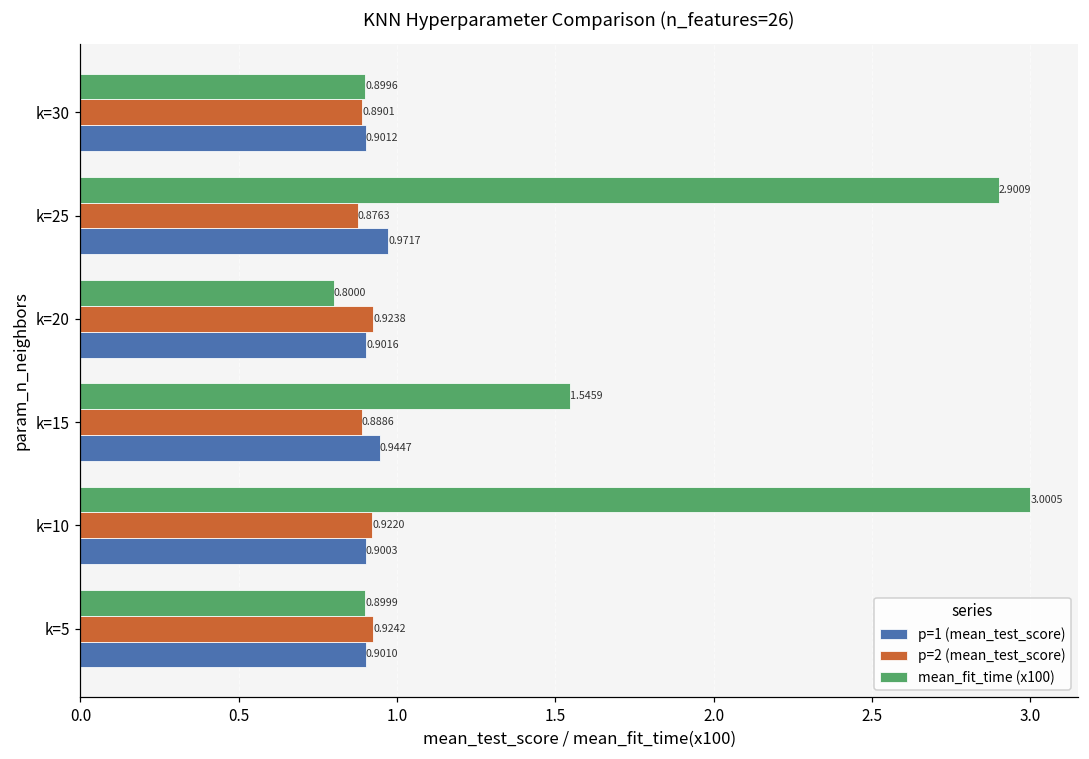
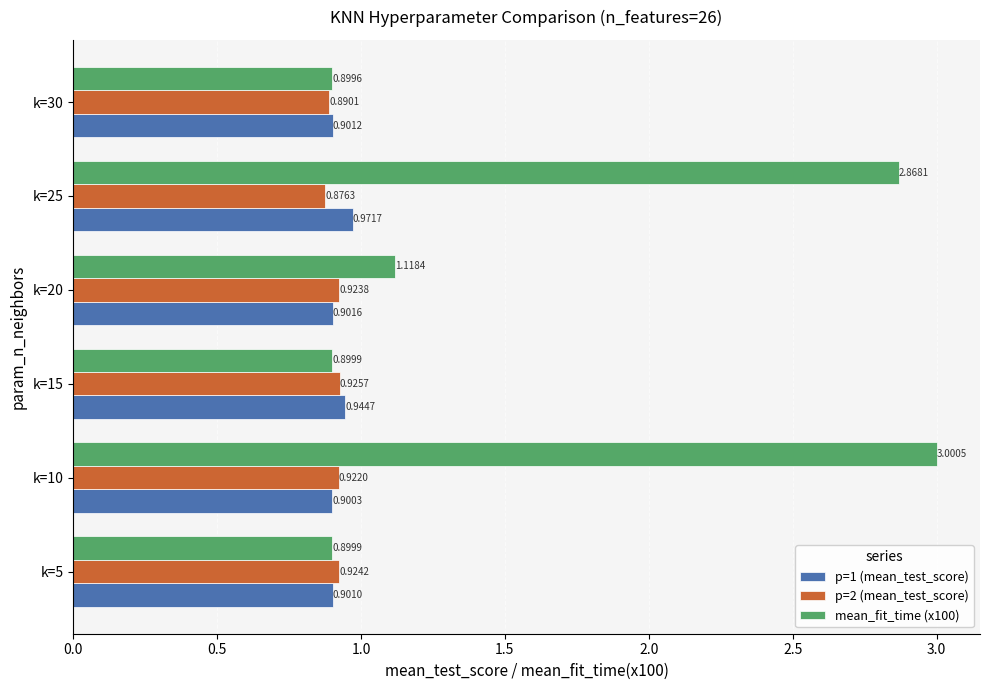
  {
    "p=1 (mean_test_score)": {
      "k=30": 0.9012,
      "k=25": 0.9717,
      "k=20": 0.9016,
      "k=15": 0.9447,
      "k=10": 0.9003,
      "k=5": 0.9010
    },
    "p=2 (mean_test_score)": {
      "k=30": 0.8901,
      "k=25": 0.8763,
      "k=20": 0.9238,
-     "k=15": 0.8886,
+     "k=15": 0.9257,
      "k=10": 0.9220,
      "k=5": 0.9242
    },
    "mean_fit_time (x100)": {
      "k=30": 0.8996,
-     "k=25": 2.9009,
-     "k=20": 0.8000,
-     "k=15": 1.5459,
+     "k=25": 2.8681,
+     "k=20": 1.1184,
+     "k=15": 0.8999,
      "k=10": 3.0005,
      "k=5": 0.8999
    }
  }
